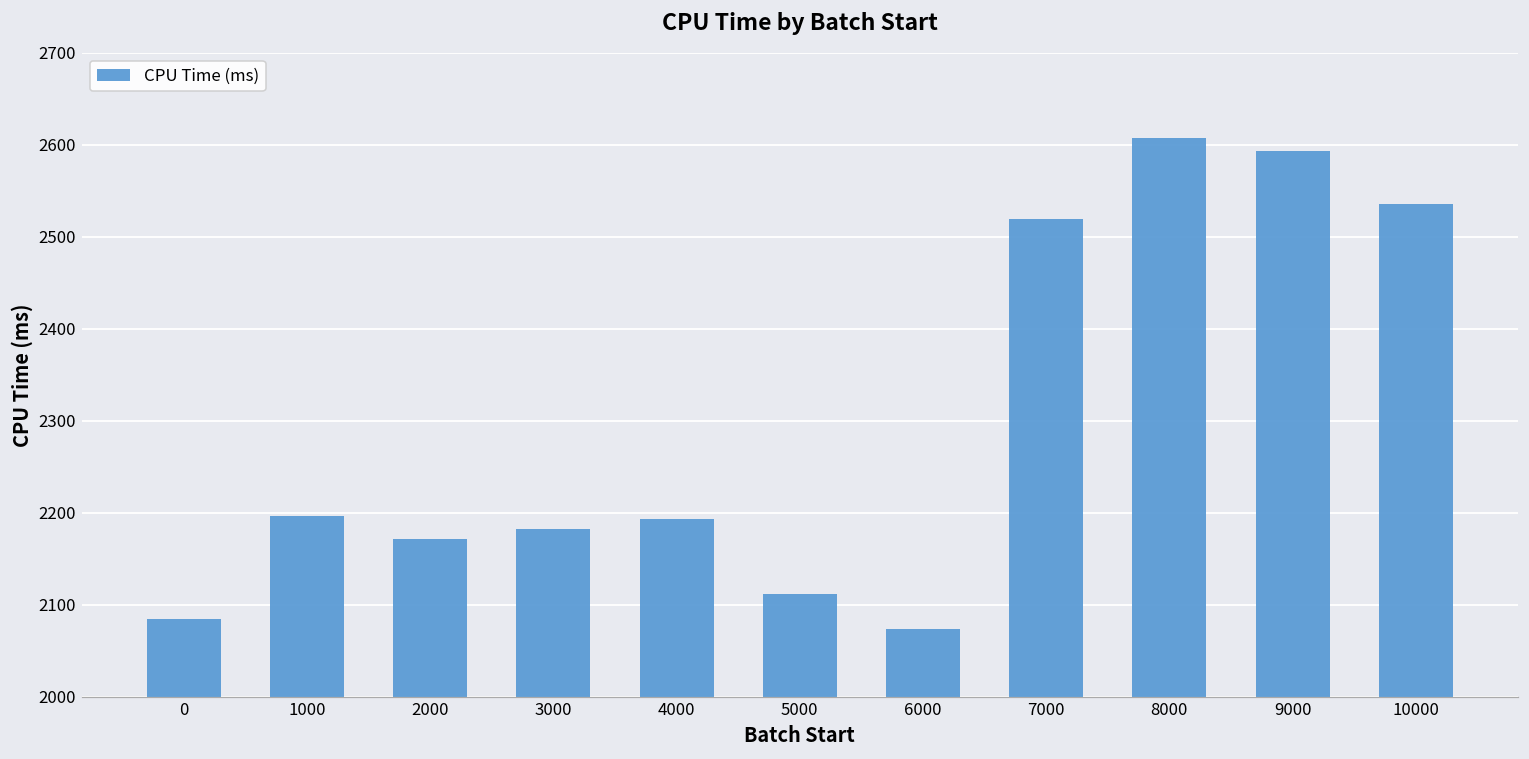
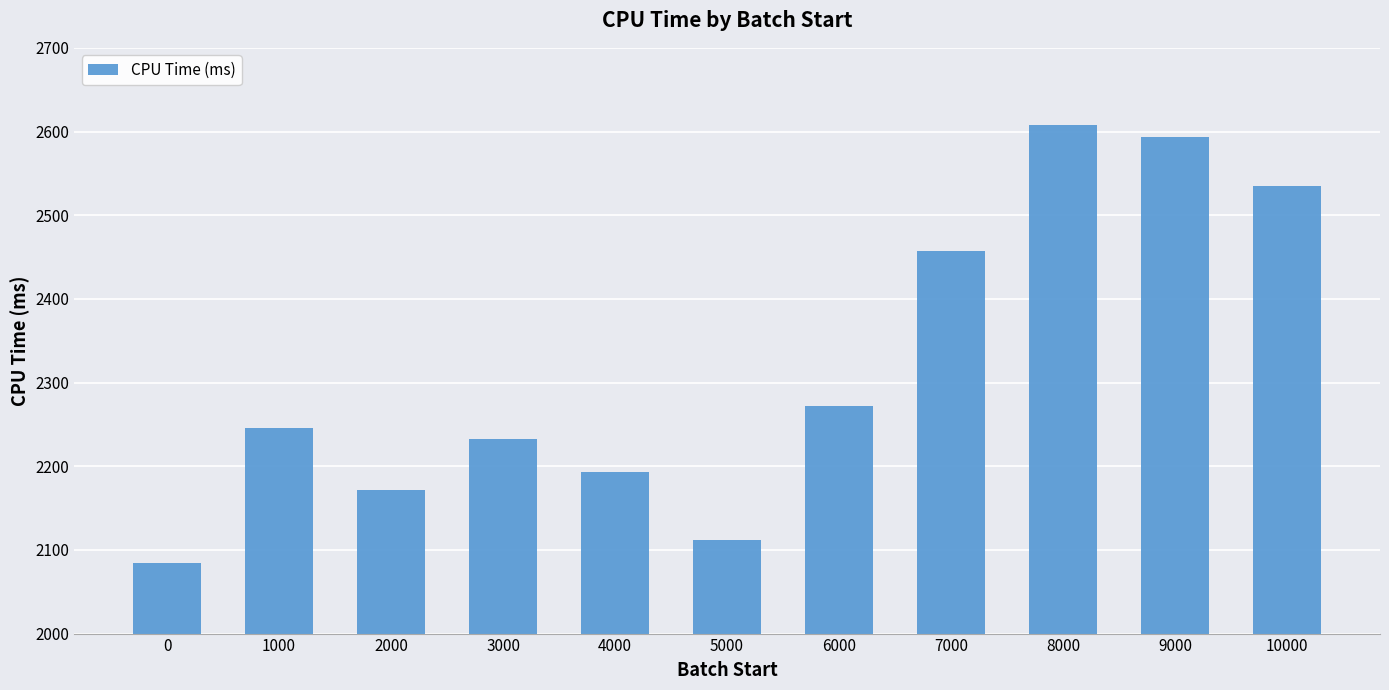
  {
    "0": 2080,
-   "1000": 2200,
+   "1000": 2250,
    "2000": 2170,
-   "3000": 2180,
+   "3000": 2230,
    "4000": 2190,
    "5000": 2110,
-   "6000": 2070,
-   "7000": 2520,
+   "6000": 2270,
+   "7000": 2460,
    "8000": 2610,
    "9000": 2590,
    "10000": 2540
  }
